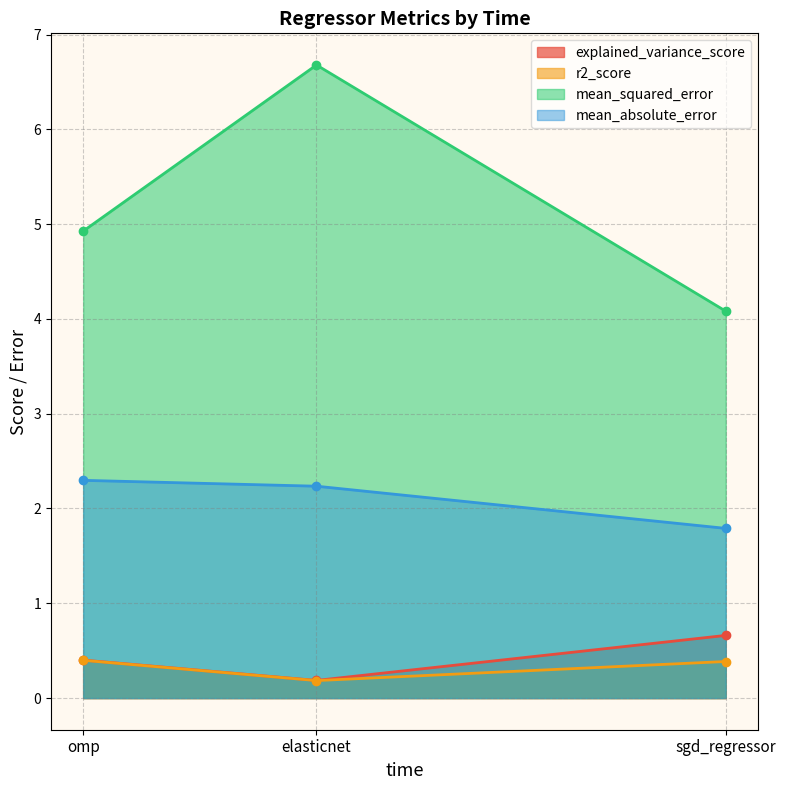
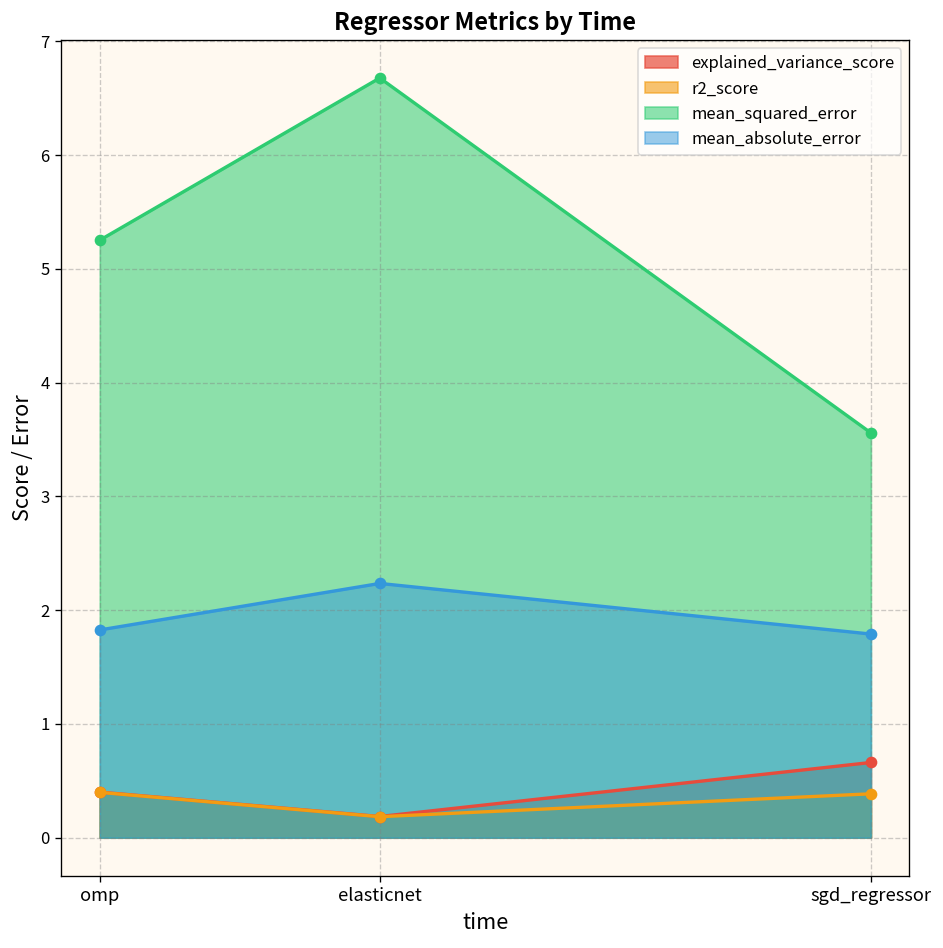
  {
    "explained_variance_score": {
      "sgd_regressor": 0.7
    },
    "r2_score": {
      "sgd_regressor": 0.4
    },
    "mean_squared_error": {
-     "omp": 4.9,
+     "omp": 5.3,
      "elasticnet": 6.7,
-     "sgd_regressor": 4.1
+     "sgd_regressor": 3.6
    },
    "mean_absolute_error": {
-     "omp": 2.3,
+     "omp": 1.8,
      "elasticnet": 2.2,
      "sgd_regressor": 1.8
    }
  }
